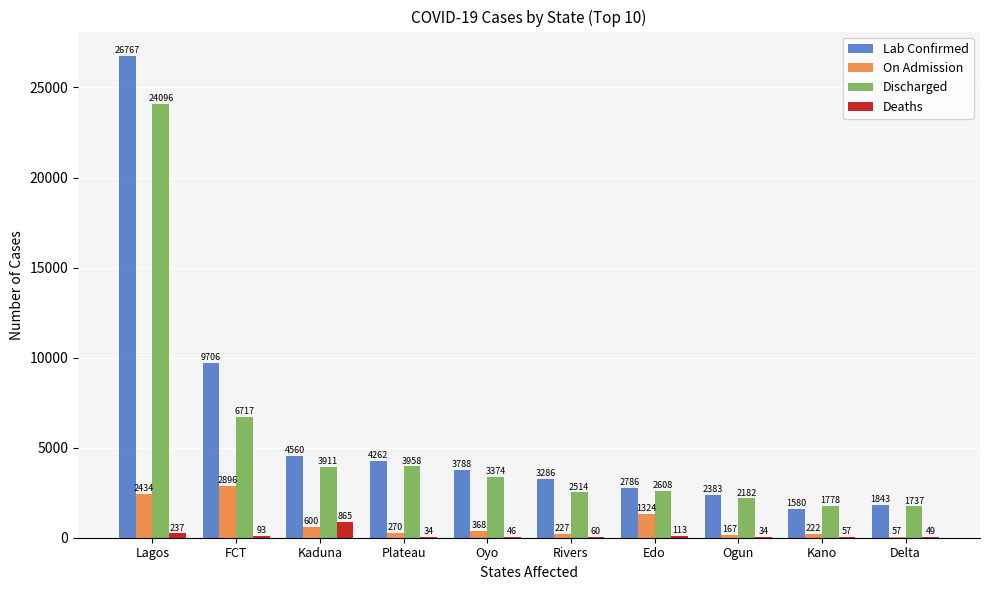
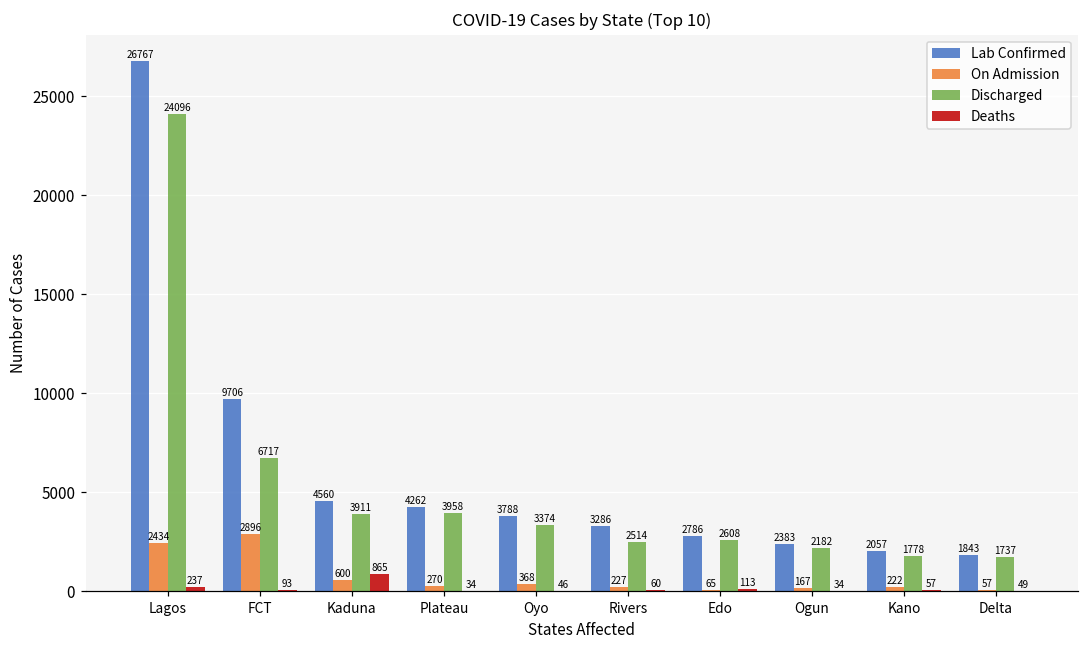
  {
    "Lab Confirmed": {
      "Lagos": 26767,
      "FCT": 9706,
      "Kaduna": 4560,
      "Plateau": 4262,
      "Oyo": 3788,
      "Rivers": 3286,
      "Edo": 2786,
      "Ogun": 2383,
-     "Kano": 1580,
+     "Kano": 2057,
      "Delta": 1843
    },
    "On Admission": {
      "Lagos": 2434,
      "FCT": 2896,
      "Kaduna": 600,
      "Plateau": 270,
      "Oyo": 368,
      "Rivers": 227,
-     "Edo": 1324,
+     "Edo": 65,
      "Ogun": 167,
      "Kano": 222,
      "Delta": 57
    },
    "Discharged": {
      "Lagos": 24096,
      "FCT": 6717,
      "Kaduna": 3911,
      "Plateau": 3958,
      "Oyo": 3374,
      "Rivers": 2514,
      "Edo": 2608,
      "Ogun": 2182,
      "Kano": 1778,
      "Delta": 1737
    },
    "Deaths": {
      "Lagos": 237,
      "FCT": 93,
      "Kaduna": 865,
      "Plateau": 34,
      "Oyo": 46,
      "Rivers": 60,
      "Edo": 113,
      "Ogun": 34,
      "Kano": 57,
      "Delta": 49
    }
  }
